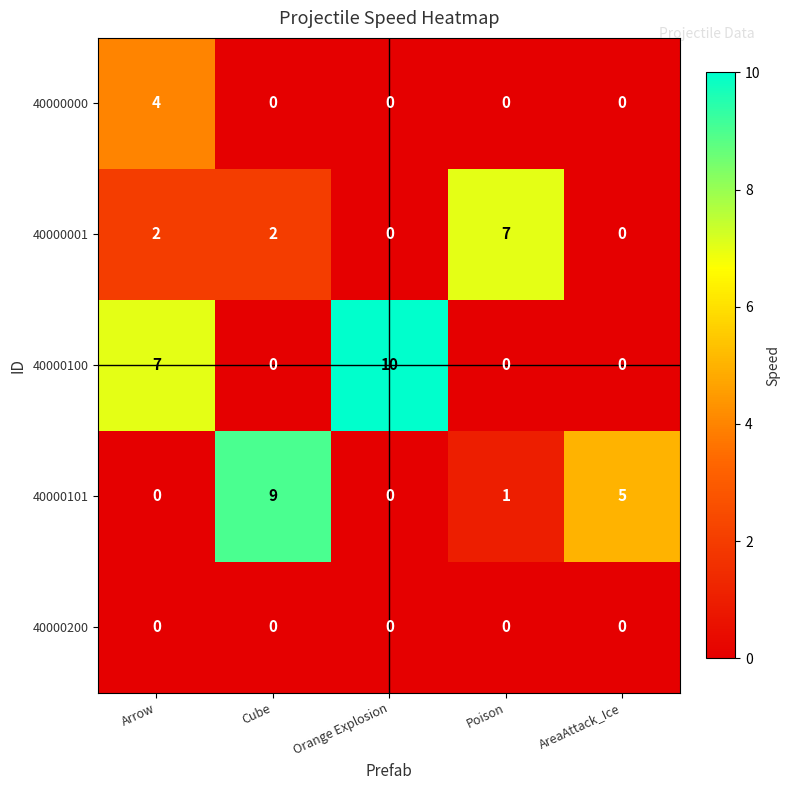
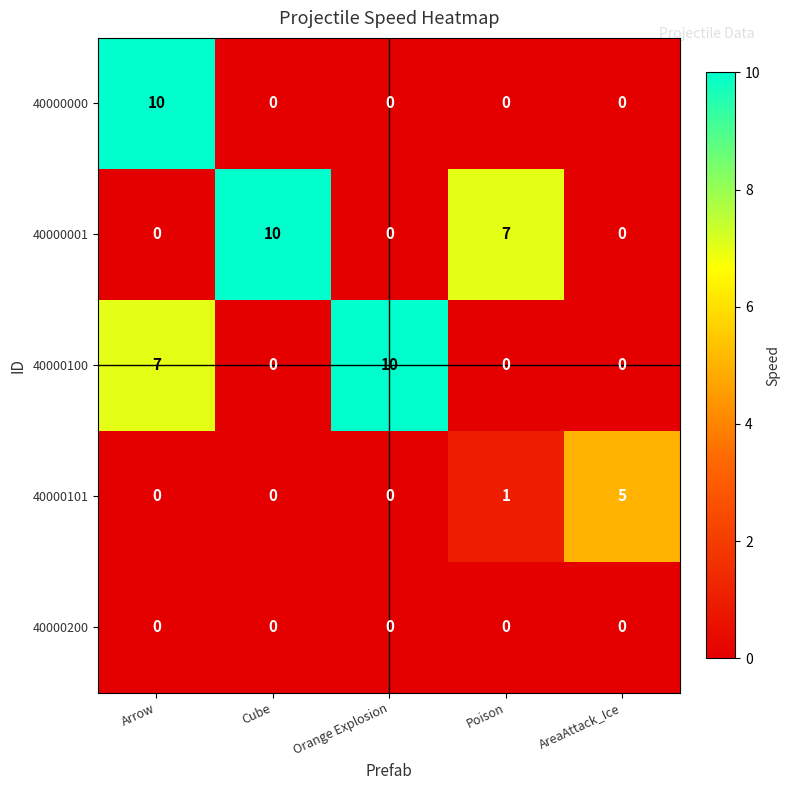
  {
    "40000000": {
-     "Arrow": 4,
+     "Arrow": 10,
      "Cube": 0,
      "Orange Explosion": 0,
      "Poison": 0,
      "AreaAttack_Ice": 0
    },
    "40000001": {
-     "Arrow": 2,
-     "Cube": 2,
+     "Arrow": 0,
+     "Cube": 10,
      "Orange Explosion": 0,
      "Poison": 7,
      "AreaAttack_Ice": 0
    },
    "40000100": {
      "Arrow": 7,
      "Cube": 0,
      "Orange Explosion": 10,
      "Poison": 0,
      "AreaAttack_Ice": 0
    },
    "40000101": {
      "Arrow": 0,
-     "Cube": 9,
+     "Cube": 0,
      "Orange Explosion": 0,
      "Poison": 1,
      "AreaAttack_Ice": 5
    },
    "40000200": {
      "Arrow": 0,
      "Cube": 0,
      "Orange Explosion": 0,
      "Poison": 0,
      "AreaAttack_Ice": 0
    }
  }
